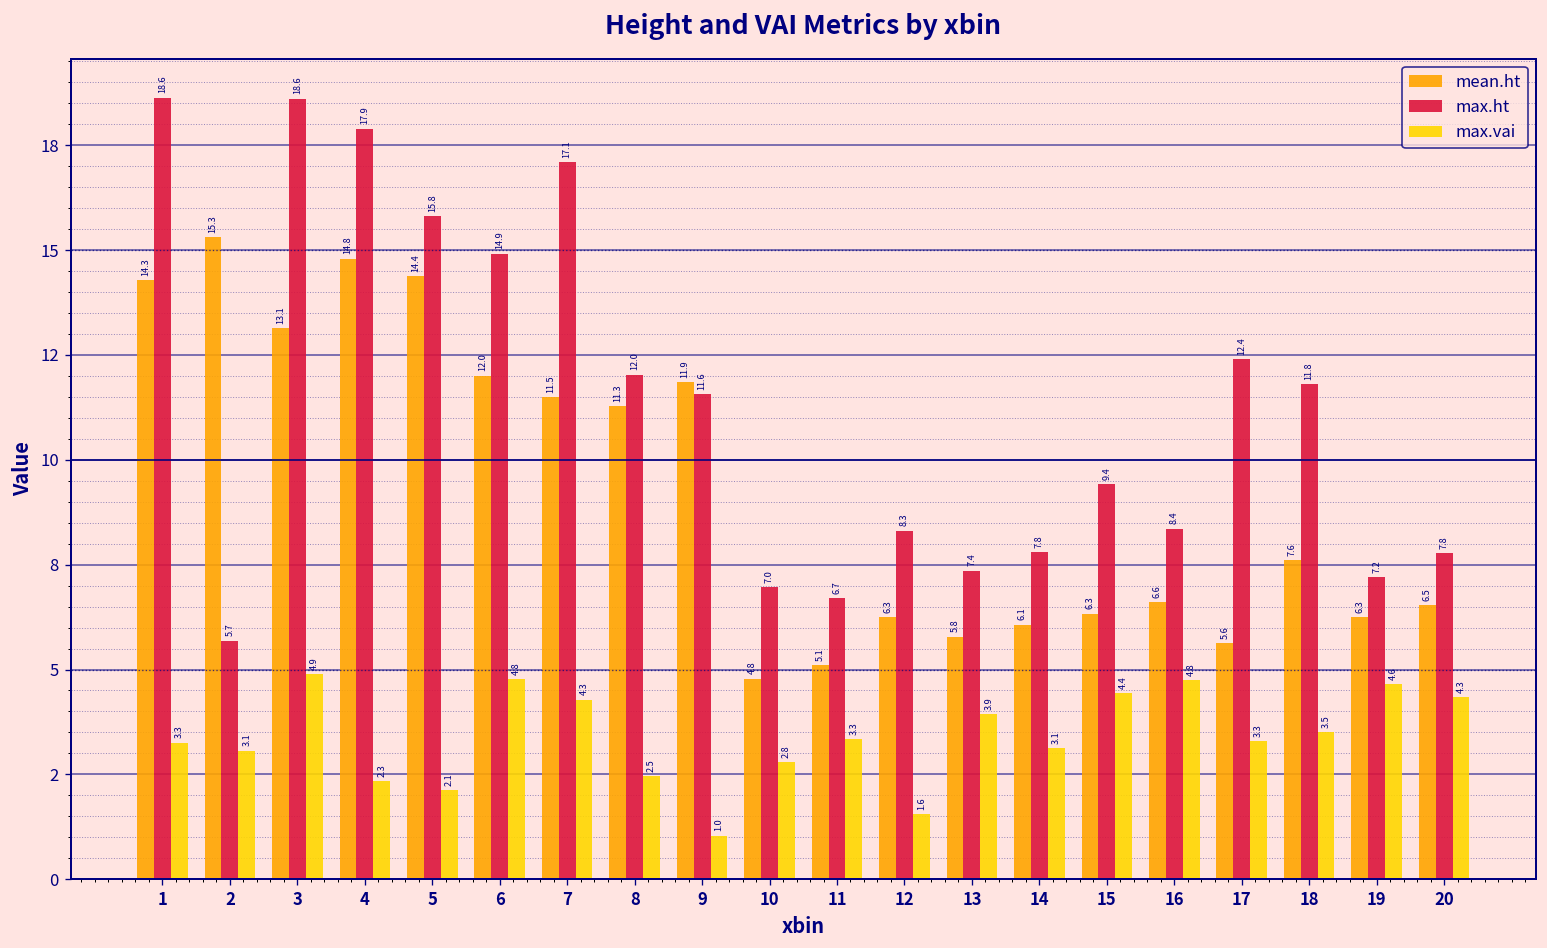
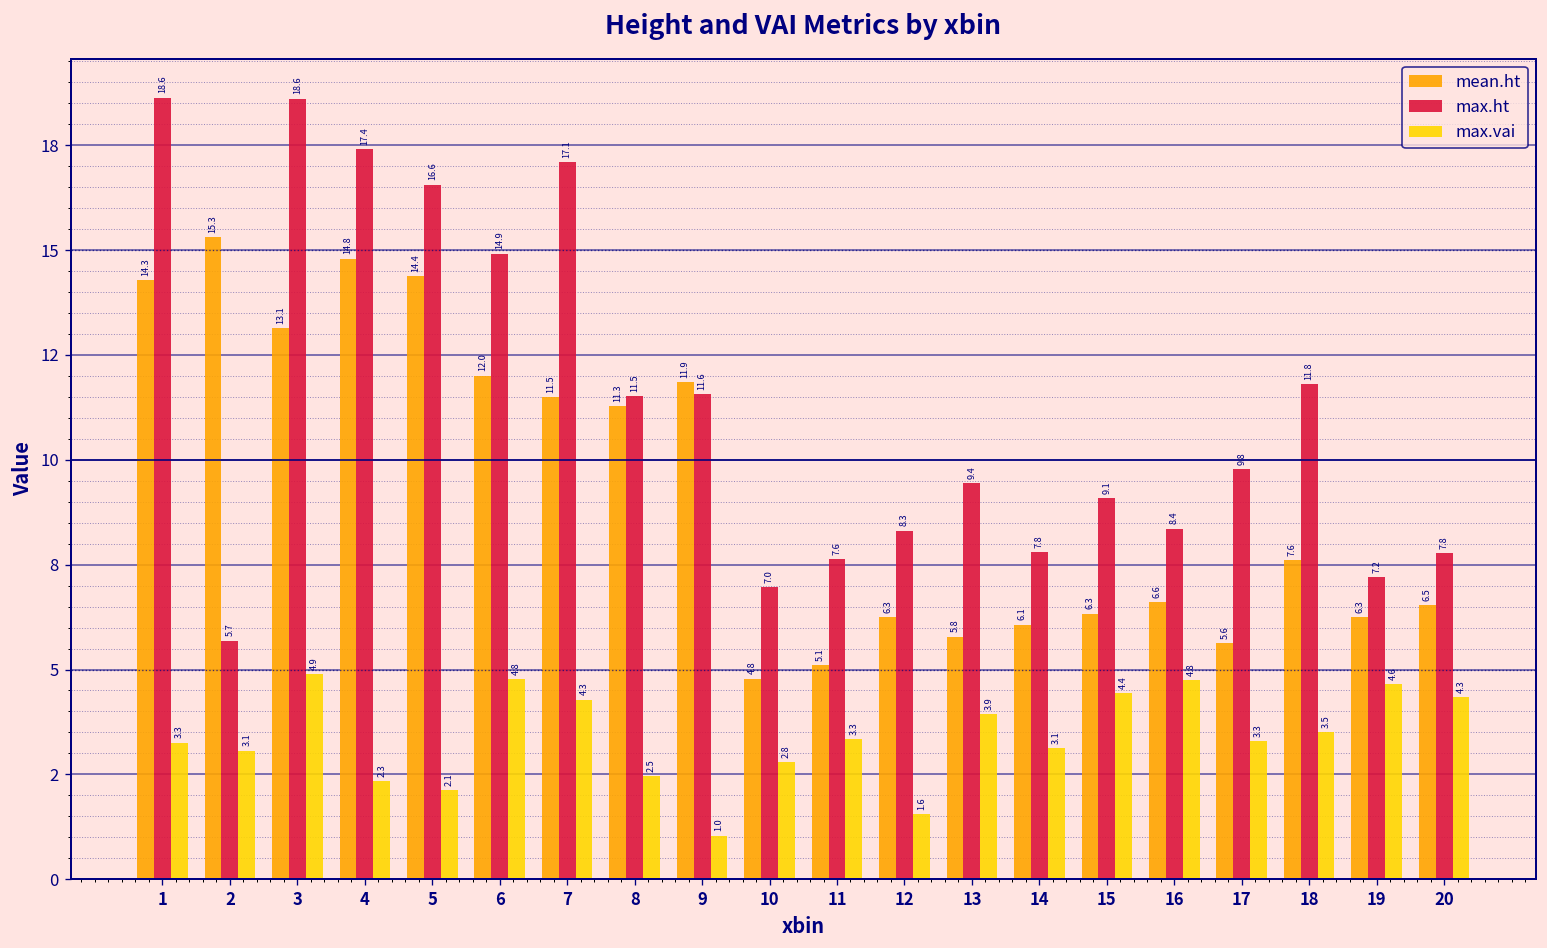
  {
    "max.ht": {
      "1": 18.6,
      "2": 5.7,
      "3": 18.6,
-     "4": 17.9,
-     "5": 15.8,
+     "4": 17.4,
+     "5": 16.6,
      "6": 14.9,
      "7": 17.1,
-     "8": 12.0,
+     "8": 11.5,
      "9": 11.6,
      "10": 7.0,
-     "11": 6.7,
+     "11": 7.6,
      "12": 8.3,
-     "13": 7.4,
+     "13": 9.4,
      "14": 7.8,
-     "15": 9.4,
+     "15": 9.1,
      "16": 8.4,
-     "17": 12.4,
+     "17": 9.8,
      "18": 11.8,
      "19": 7.2,
      "20": 7.8
    }
  }
